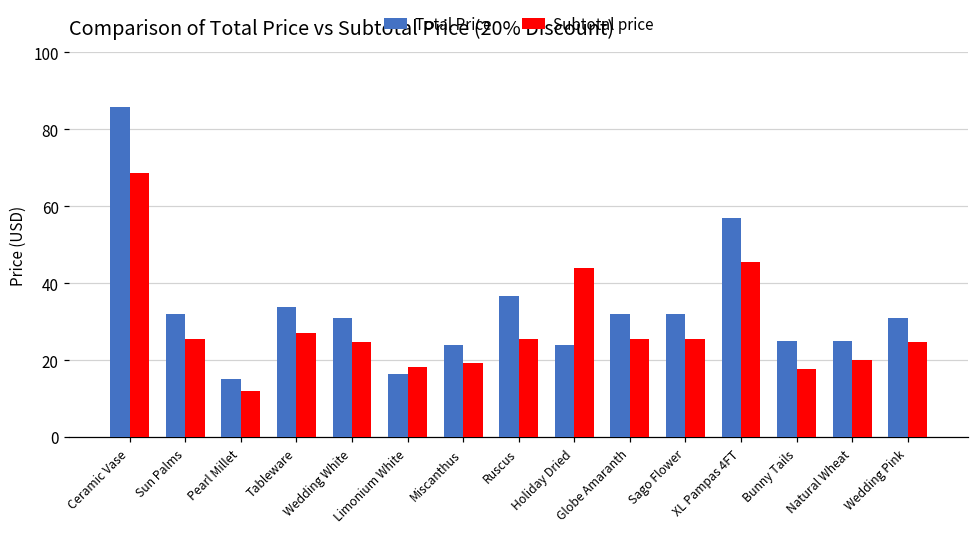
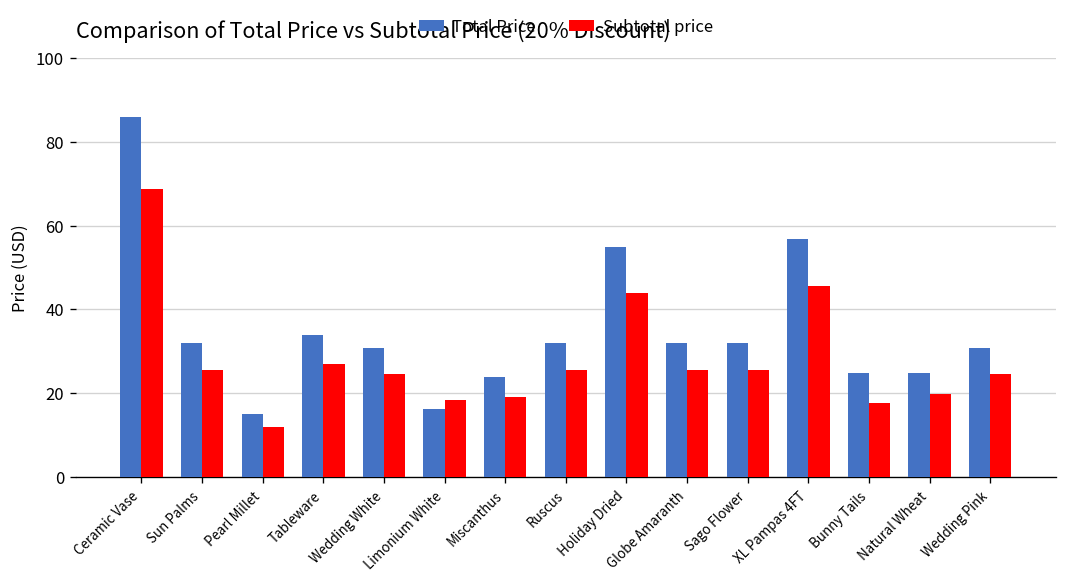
  {
    "Total Price": {
      "Ceramic Vase": 86,
      "Sun Palms": 32,
      "Pearl Millet": 15,
      "Tableware": 34,
      "Wedding White": 31,
      "Limonium White": 16,
      "Miscanthus": 24,
-     "Ruscus": 37,
-     "Holiday Dried": 24,
+     "Ruscus": 32,
+     "Holiday Dried": 55,
      "Globe Amaranth": 32,
      "Sago Flower": 32,
      "XL Pampas 4FT": 57,
      "Bunny Tails": 25,
      "Natural Wheat": 25,
      "Wedding Pink": 31
    },
    "Subtotal price": {
      "Ceramic Vase": 69,
      "Sun Palms": 26,
      "Pearl Millet": 12,
      "Tableware": 27,
      "Wedding White": 25,
      "Limonium White": 18,
      "Miscanthus": 19,
      "Ruscus": 26,
      "Holiday Dried": 44,
      "Globe Amaranth": 26,
      "Sago Flower": 26,
      "XL Pampas 4FT": 46,
      "Bunny Tails": 18,
      "Natural Wheat": 20,
      "Wedding Pink": 25
    }
  }
